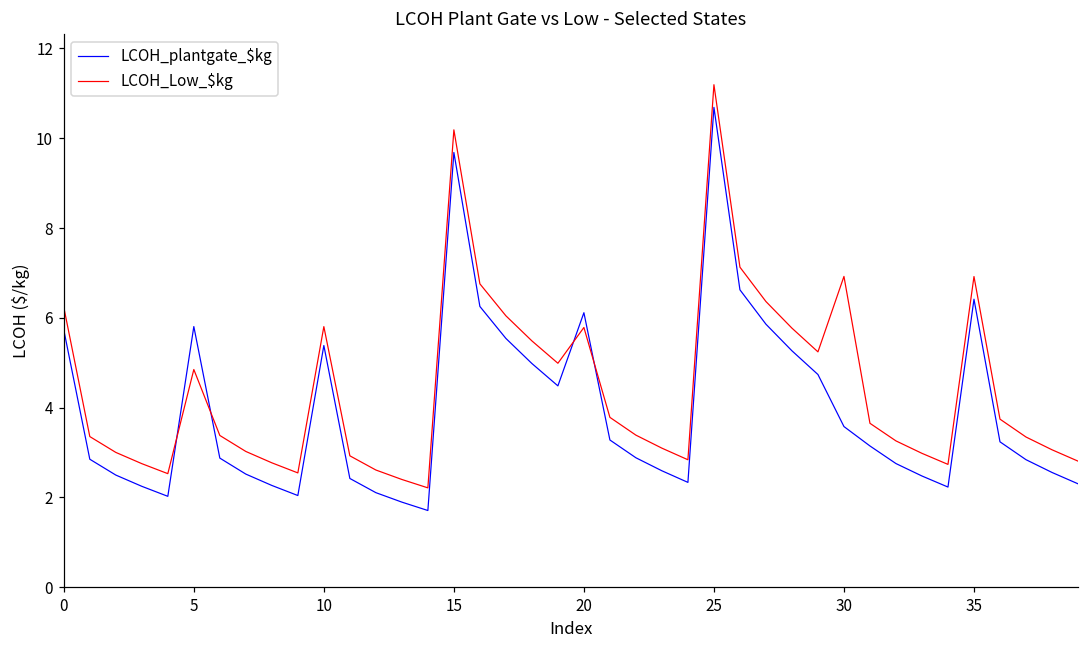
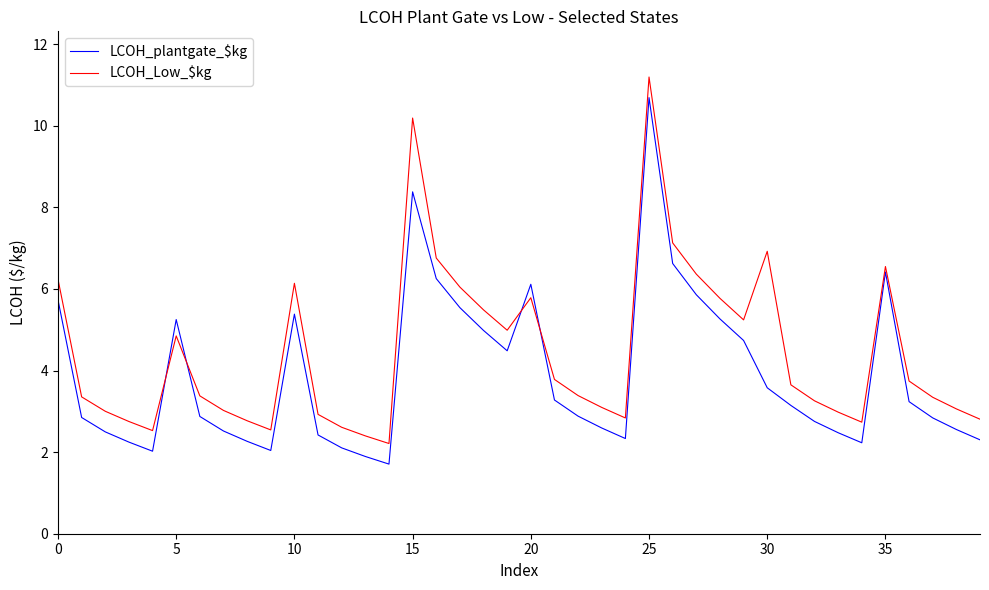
  {
    "LCOH_plantgate_$kg": {
      "0": 5.7,
-     "5": 5.8,
+     "5": 5.2,
      "10": 5.4,
-     "15": 9.7,
+     "15": 8.4,
      "20": 6.1,
      "25": 10.7,
      "30": 3.6,
      "35": 6.4
    },
    "LCOH_Low_$kg": {
      "0": 6.2,
      "5": 4.8,
-     "10": 5.8,
+     "10": 6.1,
      "15": 10.2,
      "20": 5.8,
      "25": 11.2,
      "30": 6.9,
-     "35": 6.9
+     "35": 6.5
    }
  }
